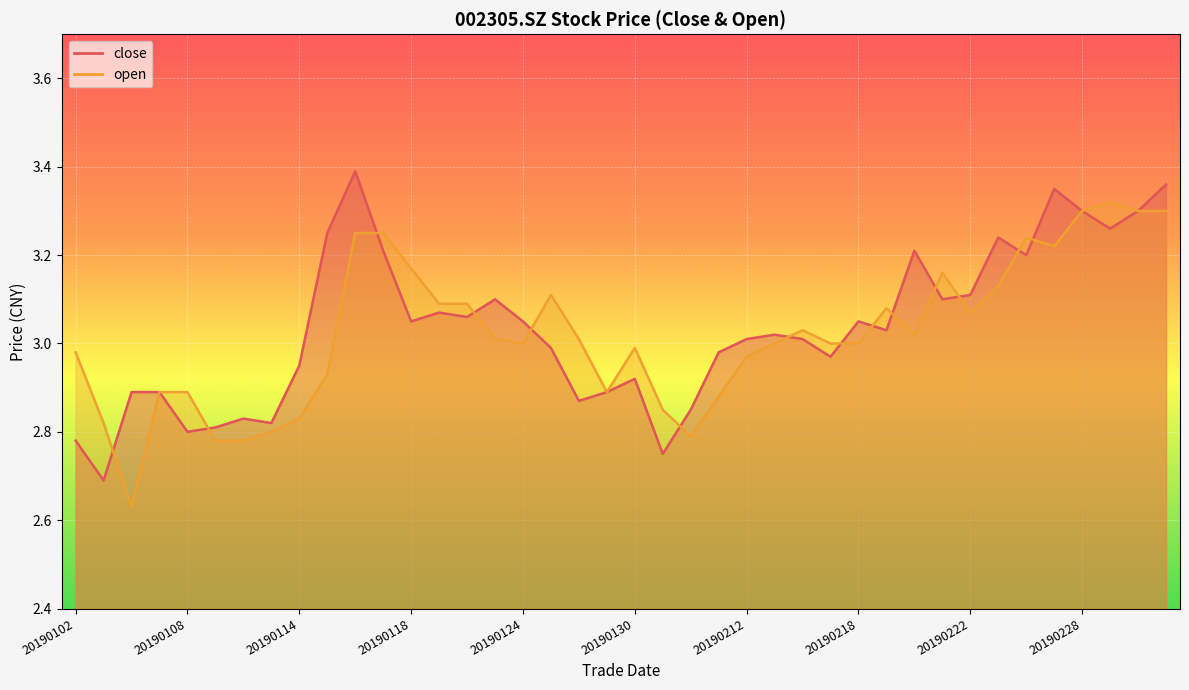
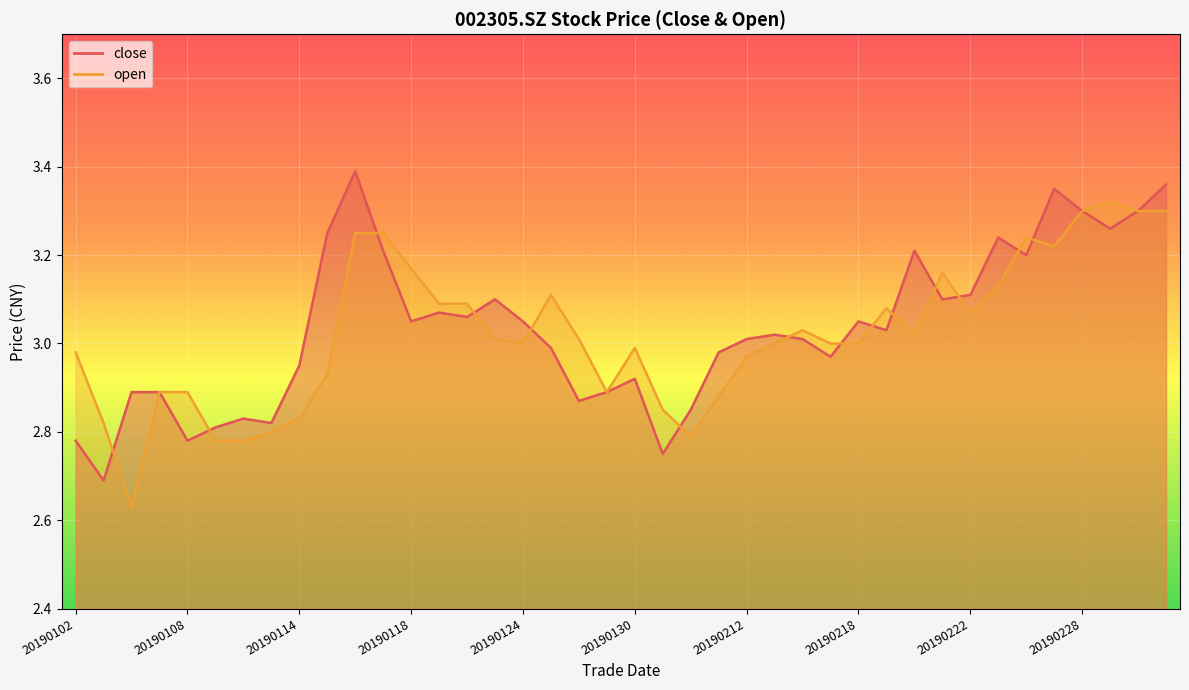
  {
    "close": {
      "20190102": 2.78,
-     "20190108": 2.80,
+     "20190108": 2.78,
      "20190114": 2.95,
      "20190118": 3.05,
      "20190124": 3.05,
      "20190130": 2.92,
      "20190212": 3.01,
      "20190218": 3.05,
      "20190222": 3.11
    },
    "open": {
      "20190102": 2.98,
      "20190108": 2.89,
      "20190114": 2.83,
      "20190118": 3.17,
      "20190124": 3.00,
      "20190130": 2.99,
      "20190212": 2.97,
      "20190218": 3.00,
      "20190222": 3.07
    }
  }
